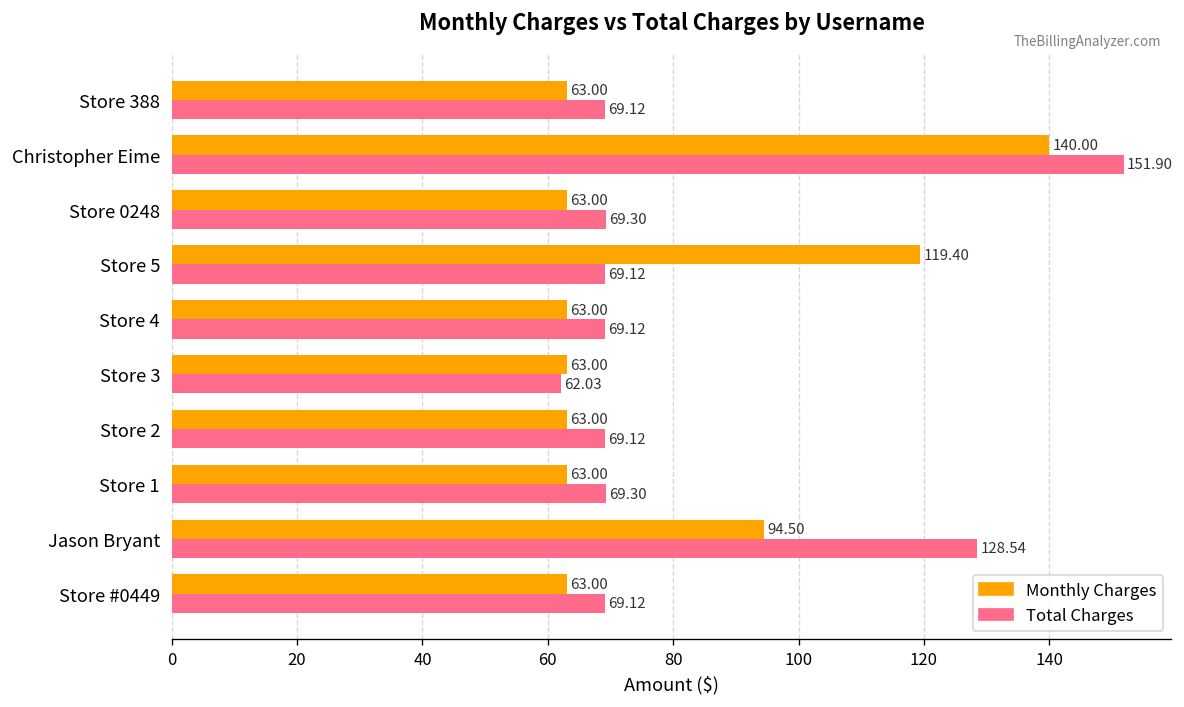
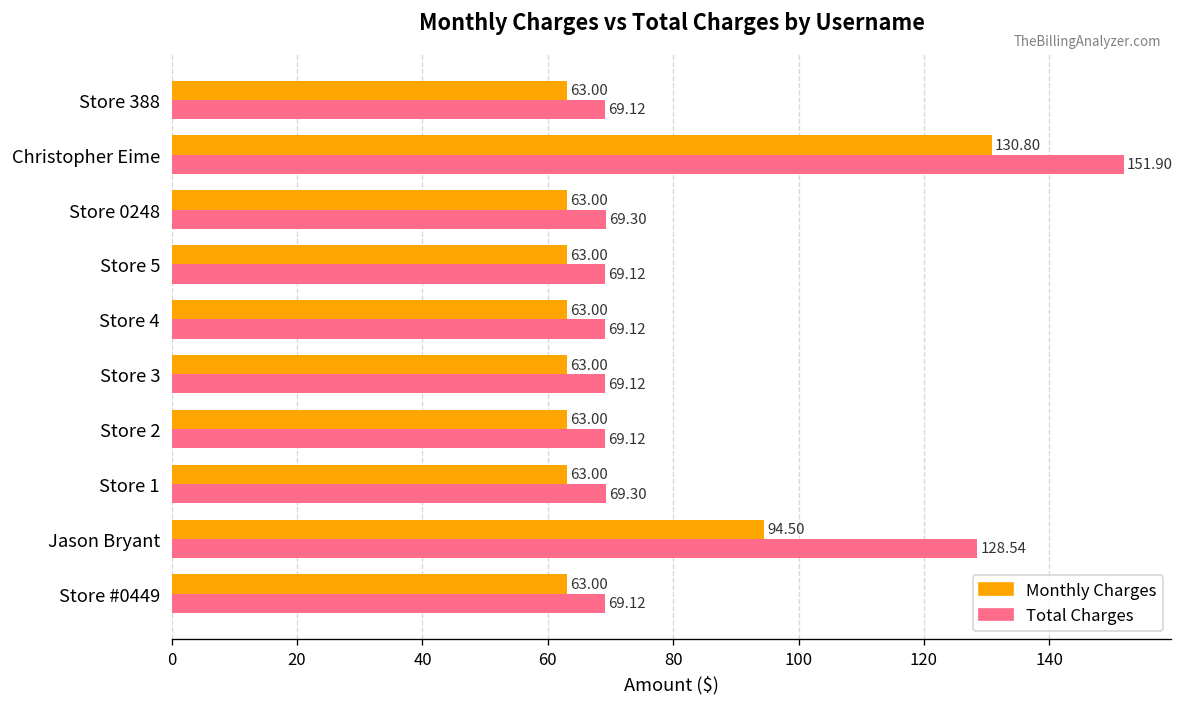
  {
    "Monthly Charges": {
      "Store 388": 63.00,
-     "Christopher Eime": 140.00,
+     "Christopher Eime": 130.80,
      "Store 0248": 63.00,
-     "Store 5": 119.40,
+     "Store 5": 63.00,
      "Store 4": 63.00,
      "Store 3": 63.00,
      "Store 2": 63.00,
      "Store 1": 63.00,
      "Jason Bryant": 94.50,
      "Store #0449": 63.00
    },
    "Total Charges": {
      "Store 388": 69.12,
      "Christopher Eime": 151.90,
      "Store 0248": 69.30,
      "Store 5": 69.12,
      "Store 4": 69.12,
-     "Store 3": 62.03,
+     "Store 3": 69.12,
      "Store 2": 69.12,
      "Store 1": 69.30,
      "Jason Bryant": 128.54,
      "Store #0449": 69.12
    }
  }
